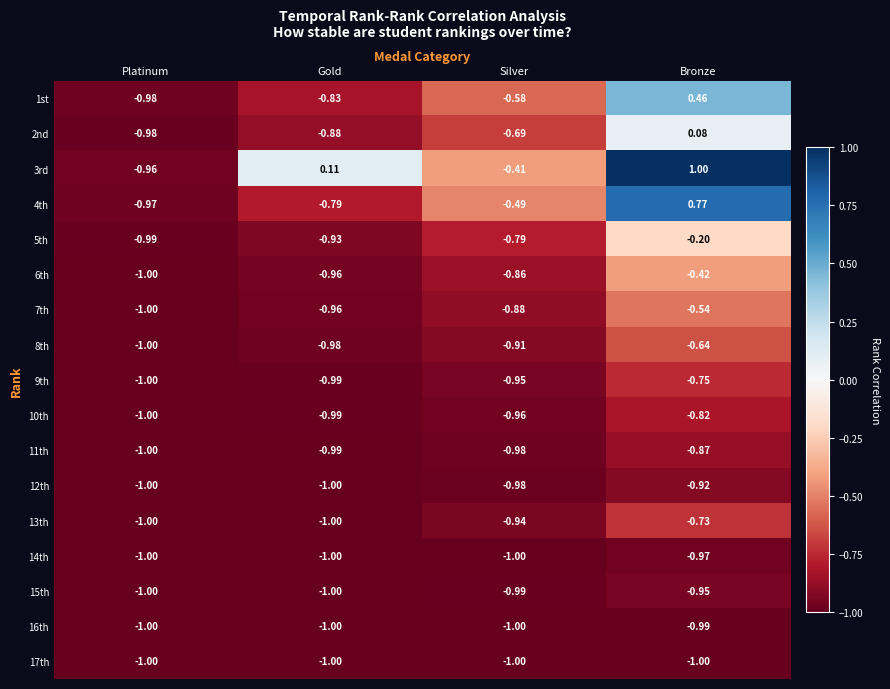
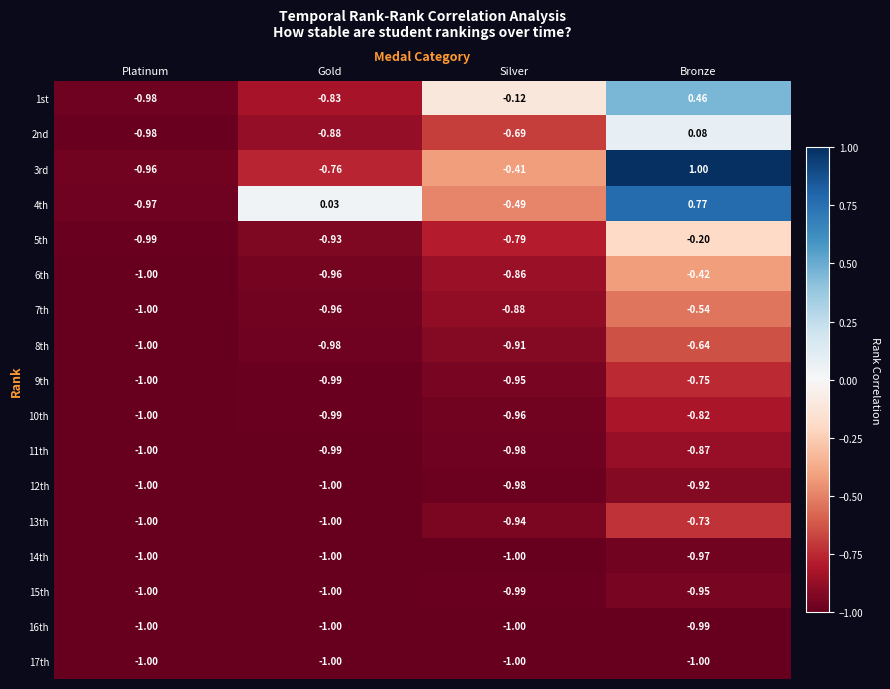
  {
    "1st": {
      "Platinum": -0.98,
      "Gold": -0.83,
-     "Silver": -0.58,
+     "Silver": -0.12,
      "Bronze": 0.46
    },
    "2nd": {
      "Platinum": -0.98,
      "Gold": -0.88,
      "Silver": -0.69,
      "Bronze": 0.08
    },
    "3rd": {
      "Platinum": -0.96,
-     "Gold": 0.11,
+     "Gold": -0.76,
      "Silver": -0.41,
      "Bronze": 1.00
    },
    "4th": {
      "Platinum": -0.97,
-     "Gold": -0.79,
+     "Gold": 0.03,
      "Silver": -0.49,
      "Bronze": 0.77
    },
    "5th": {
      "Platinum": -0.99,
      "Gold": -0.93,
      "Silver": -0.79,
      "Bronze": -0.20
    },
    "6th": {
      "Platinum": -1.00,
      "Gold": -0.96,
      "Silver": -0.86,
      "Bronze": -0.42
    },
    "7th": {
      "Platinum": -1.00,
      "Gold": -0.96,
      "Silver": -0.88,
      "Bronze": -0.54
    },
    "8th": {
      "Platinum": -1.00,
      "Gold": -0.98,
      "Silver": -0.91,
      "Bronze": -0.64
    },
    "9th": {
      "Platinum": -1.00,
      "Gold": -0.99,
      "Silver": -0.95,
      "Bronze": -0.75
    },
    "10th": {
      "Platinum": -1.00,
      "Gold": -0.99,
      "Silver": -0.96,
      "Bronze": -0.82
    },
    "11th": {
      "Platinum": -1.00,
      "Gold": -0.99,
      "Silver": -0.98,
      "Bronze": -0.87
    },
    "12th": {
      "Platinum": -1.00,
      "Gold": -1.00,
      "Silver": -0.98,
      "Bronze": -0.92
    },
    "13th": {
      "Platinum": -1.00,
      "Gold": -1.00,
      "Silver": -0.94,
      "Bronze": -0.73
    },
    "14th": {
      "Platinum": -1.00,
      "Gold": -1.00,
      "Silver": -1.00,
      "Bronze": -0.97
    },
    "15th": {
      "Platinum": -1.00,
      "Gold": -1.00,
      "Silver": -0.99,
      "Bronze": -0.95
    },
    "16th": {
      "Platinum": -1.00,
      "Gold": -1.00,
      "Silver": -1.00,
      "Bronze": -0.99
    },
    "17th": {
      "Platinum": -1.00,
      "Gold": -1.00,
      "Silver": -1.00,
      "Bronze": -1.00
    }
  }
